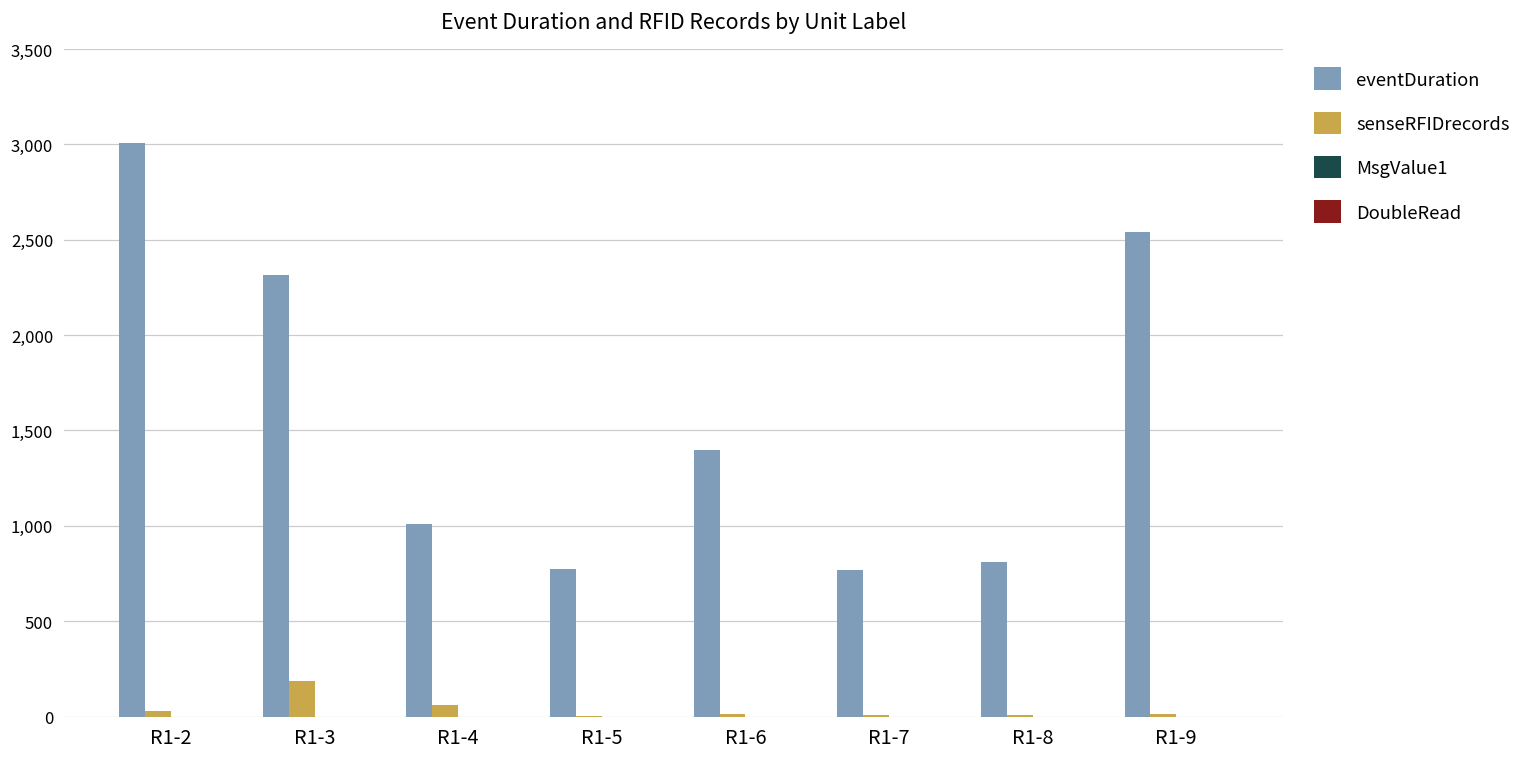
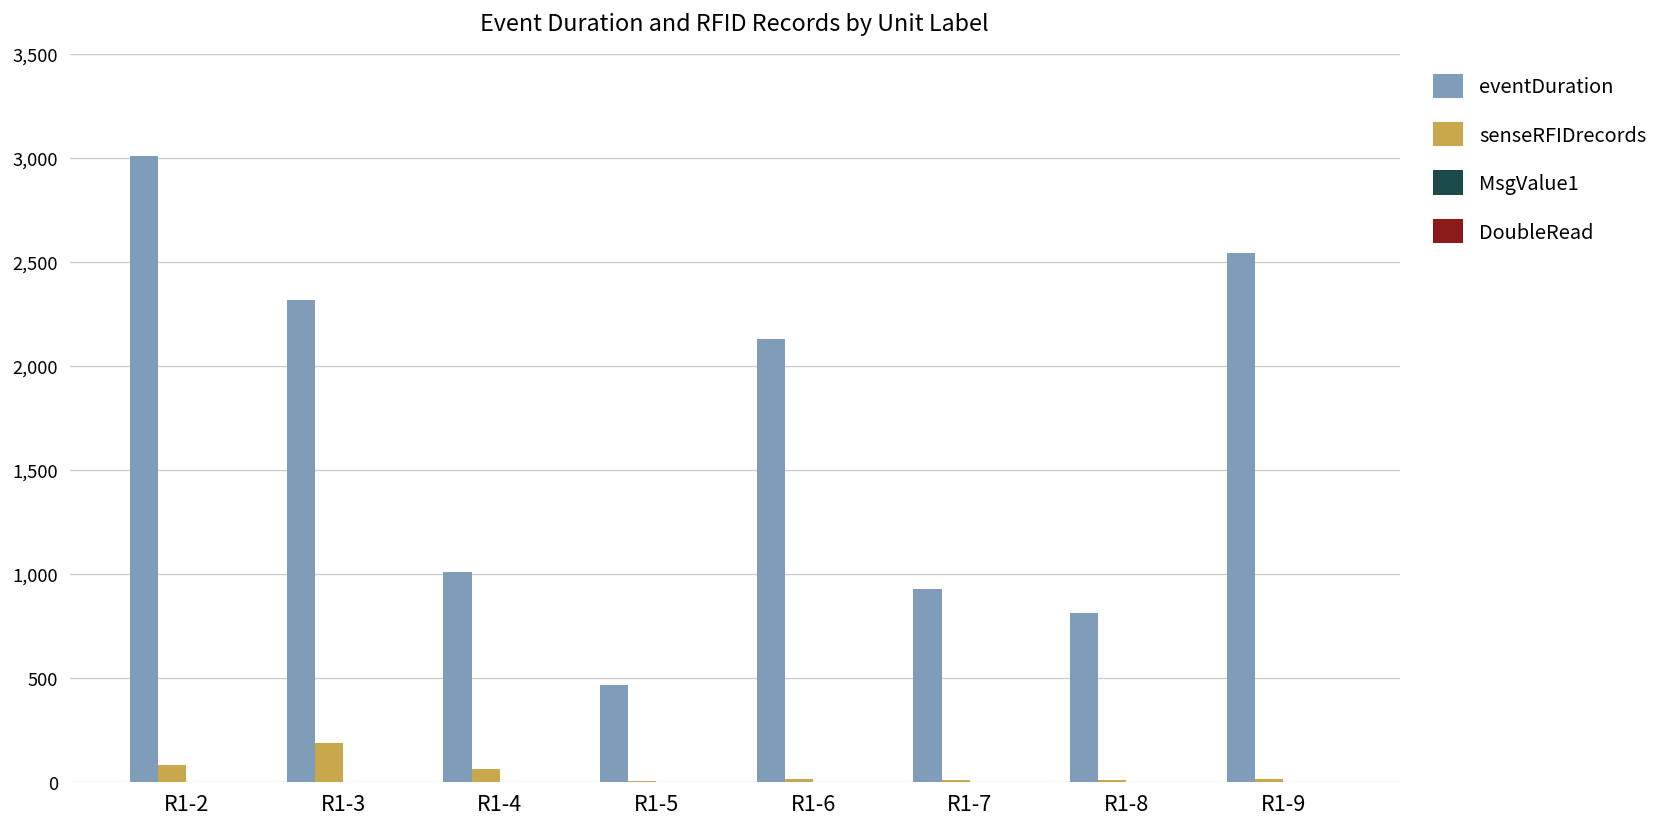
  {
    "eventDuration": {
      "R1-2": "3,010",
      "R1-3": "2,320",
      "R1-4": "1,010",
-     "R1-5": "770",
-     "R1-6": "1,400",
-     "R1-7": "770",
+     "R1-5": "460",
+     "R1-6": "2,130",
+     "R1-7": "930",
      "R1-8": "810",
      "R1-9": "2,540"
    },
    "senseRFIDrecords": {
-     "R1-2": "30",
+     "R1-2": "80",
      "R1-3": "190",
      "R1-4": "60"
    },
    "MsgValue1": {
      "R1-2": "0",
      "R1-3": "0",
      "R1-4": "0",
      "R1-5": "0",
      "R1-6": "0",
      "R1-7": "0",
      "R1-8": "0",
      "R1-9": "0"
    },
    "DoubleRead": {
      "R1-2": "0",
      "R1-3": "0",
      "R1-4": "0",
      "R1-5": "0",
      "R1-6": "0",
      "R1-7": "0",
      "R1-8": "0",
      "R1-9": "0"
    }
  }
